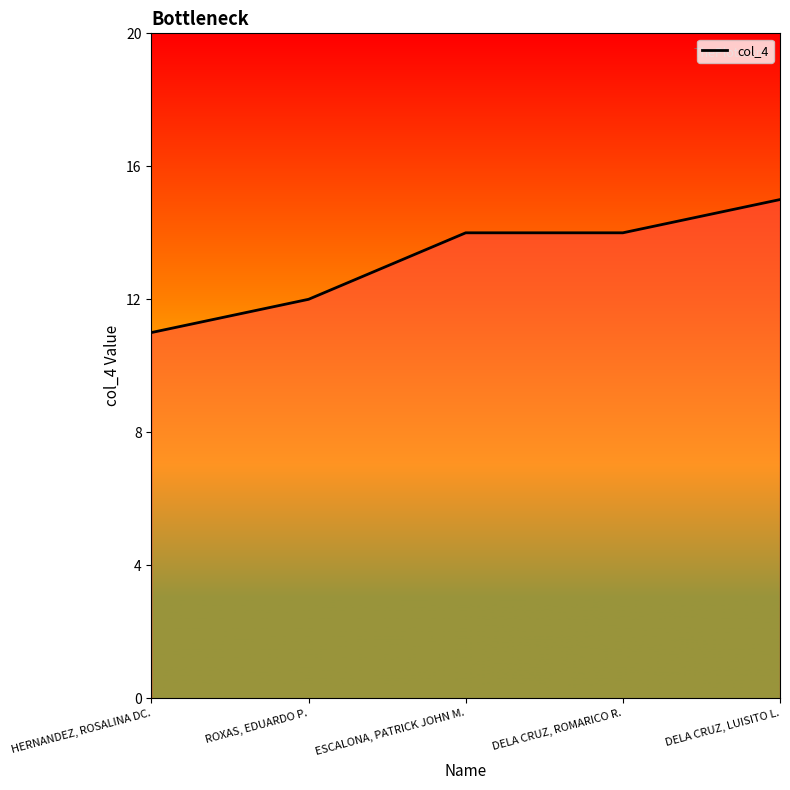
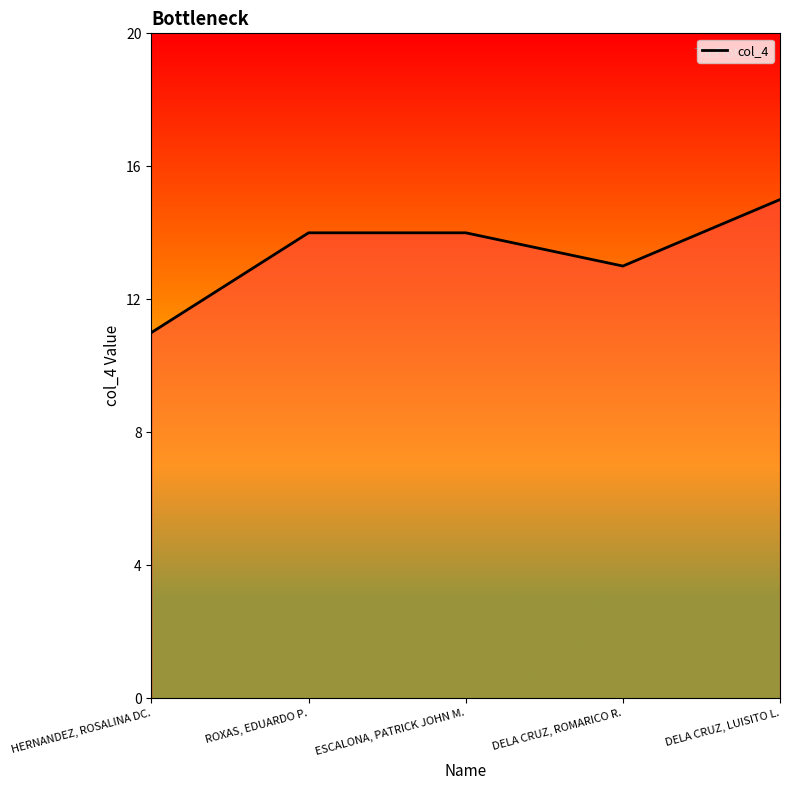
  {
    "HERNANDEZ, ROSALINA DC.": 11,
-   "ROXAS, EDUARDO P.": 12,
+   "ROXAS, EDUARDO P.": 14,
    "ESCALONA, PATRICK JOHN M.": 14,
-   "DELA CRUZ, ROMARICO R.": 14,
+   "DELA CRUZ, ROMARICO R.": 13,
    "DELA CRUZ, LUISITO L.": 15
  }
